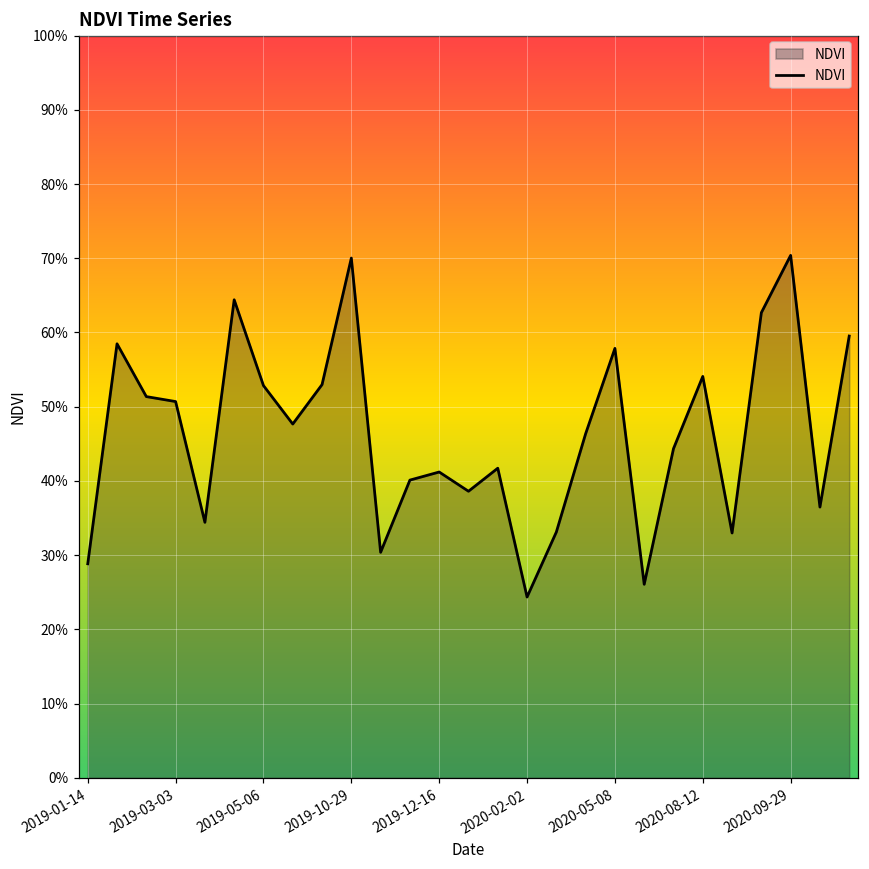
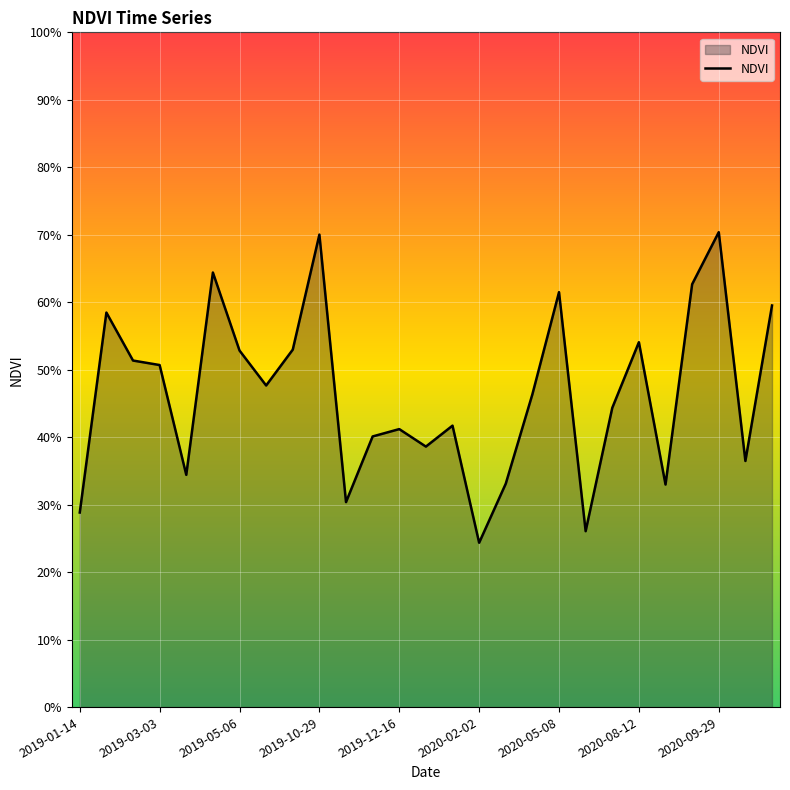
  {
    "2019-01-14": "29%",
    "2019-03-03": "51%",
    "2019-05-06": "53%",
    "2019-10-29": "70%",
    "2019-12-16": "41%",
    "2020-02-02": "24%",
-   "2020-05-08": "58%",
+   "2020-05-08": "61%",
    "2020-08-12": "54%",
    "2020-09-29": "70%"
  }
